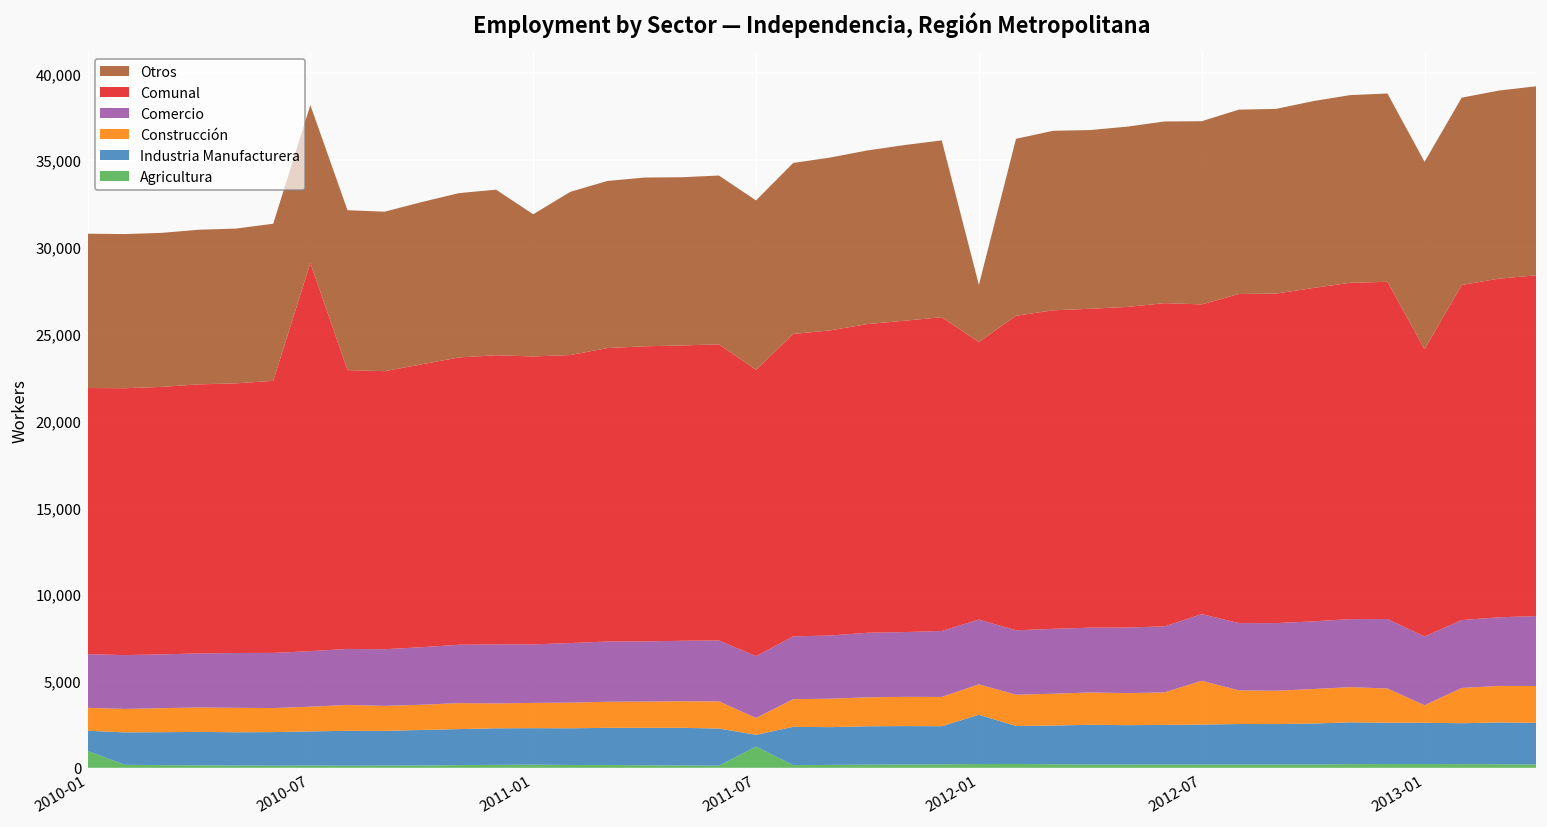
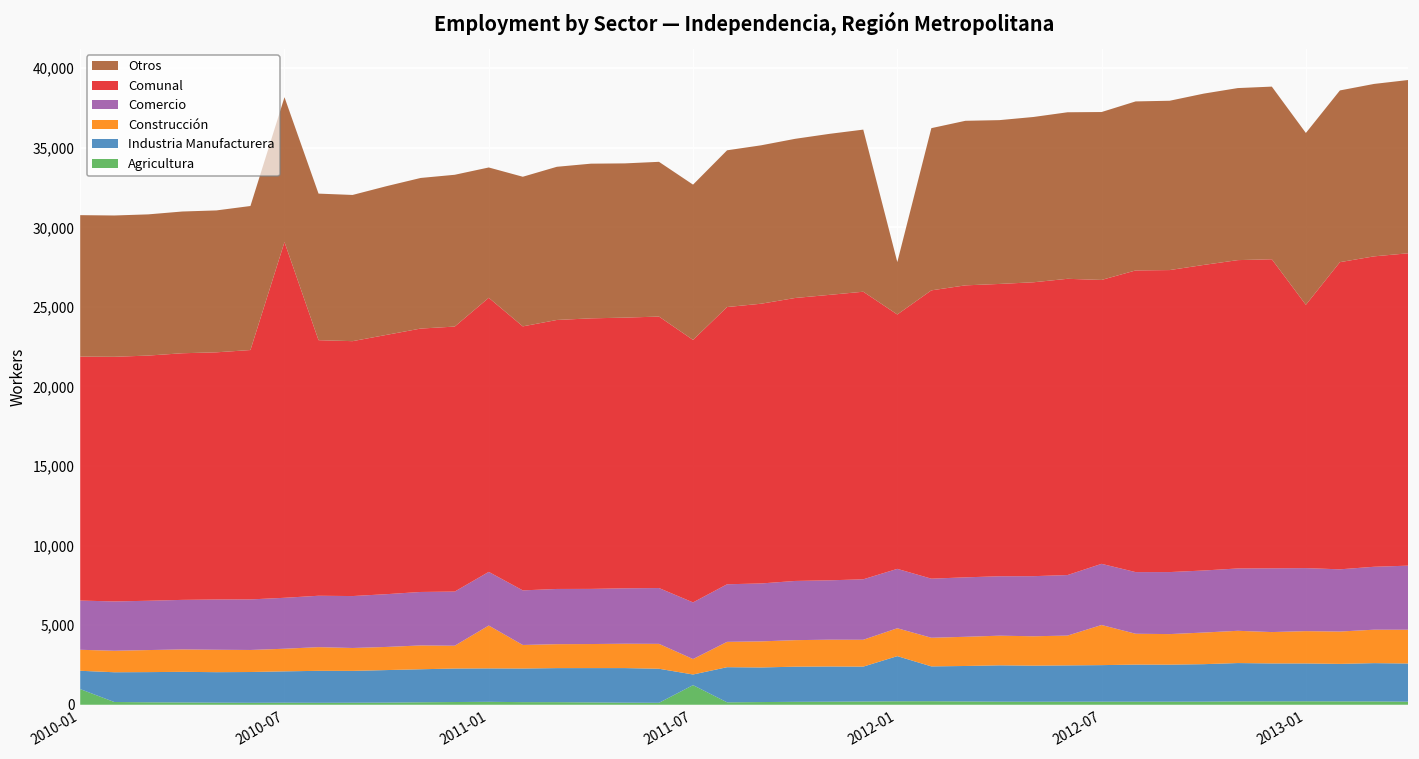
  {
    "Agricultura": {
      "2010-01": "1,000",
      "2011-01": "200",
      "2011-07": "1,200",
      "2012-01": "200",
      "2012-07": "200",
      "2013-01": "200"
    },
    "Industria Manufacturera": {
      "2010-01": "1,200",
      "2010-07": "2,000",
      "2011-01": "2,100",
      "2011-07": "700",
      "2012-01": "2,800",
      "2012-07": "2,300",
      "2013-01": "2,400"
    },
    "Construcción": {
      "2010-01": "1,300",
      "2010-07": "1,400",
-     "2011-01": "1,500",
+     "2011-01": "2,700",
      "2011-07": "1,000",
      "2012-01": "1,800",
      "2012-07": "2,500",
-     "2013-01": "1,000"
+     "2013-01": "2,000"
    },
    "Comercio": {
      "2010-01": "3,100",
      "2010-07": "3,200",
      "2011-01": "3,400",
      "2011-07": "3,600",
      "2012-01": "3,700",
      "2012-07": "3,800",
      "2013-01": "4,000"
    },
    "Comunal": {
      "2010-01": "15,300",
      "2010-07": "22,400",
-     "2011-01": "16,600",
+     "2011-01": "17,200",
      "2011-07": "16,500",
      "2012-01": "16,000",
      "2012-07": "17,800",
      "2013-01": "16,500"
    },
    "Otros": {
      "2010-01": "8,900",
      "2010-07": "9,100",
      "2011-01": "8,200",
      "2011-07": "9,800",
      "2012-01": "3,300",
      "2012-07": "10,600",
      "2013-01": "10,800"
    }
  }
